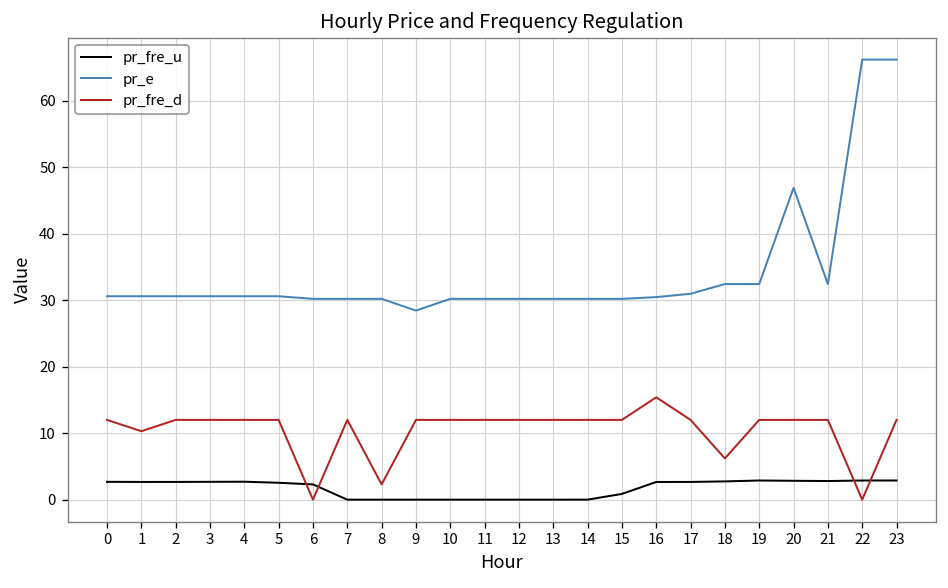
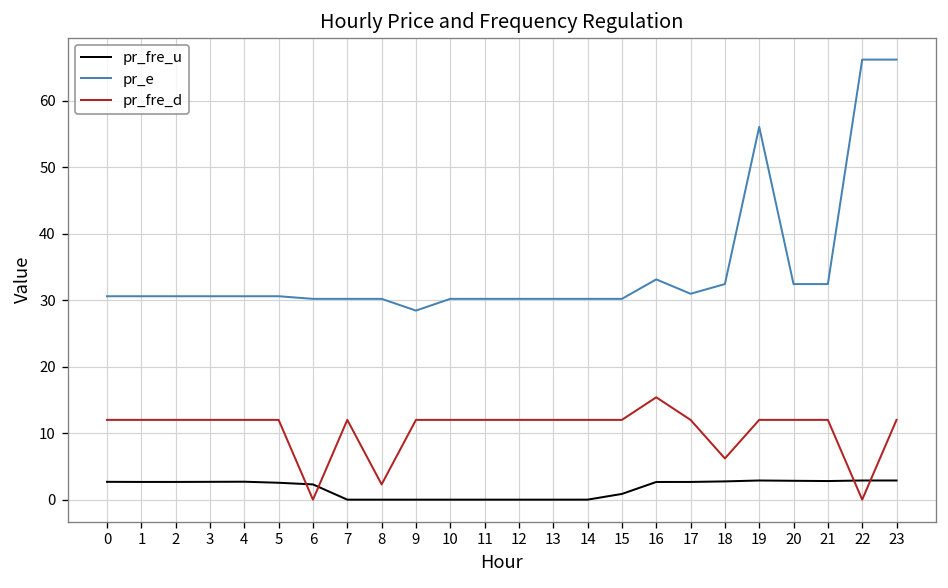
  {
    "pr_fre_u": {
      "0": 3,
      "1": 3,
      "2": 3,
      "3": 3,
      "4": 3,
      "5": 3,
      "6": 2,
      "7": 0,
      "8": 0,
      "9": 0,
      "10": 0,
      "11": 0,
      "12": 0,
      "13": 0,
      "14": 0,
      "15": 1,
      "16": 3,
      "17": 3,
      "18": 3,
      "19": 3,
      "20": 3,
      "21": 3,
      "22": 3,
      "23": 3
    },
    "pr_e": {
      "0": 31,
      "1": 31,
      "2": 31,
      "3": 31,
      "4": 31,
      "5": 31,
      "6": 30,
      "7": 30,
      "8": 30,
      "9": 28,
      "10": 30,
      "11": 30,
      "12": 30,
      "13": 30,
      "14": 30,
      "15": 30,
-     "16": 30,
+     "16": 33,
      "17": 31,
      "18": 32,
-     "19": 32,
-     "20": 47,
+     "19": 56,
+     "20": 32,
      "21": 32,
      "22": 66,
      "23": 66
    },
    "pr_fre_d": {
      "0": 12,
-     "1": 10,
+     "1": 12,
      "2": 12,
      "3": 12,
      "4": 12,
      "5": 12,
      "6": 0,
      "7": 12,
      "8": 2,
      "9": 12,
      "10": 12,
      "11": 12,
      "12": 12,
      "13": 12,
      "14": 12,
      "15": 12,
      "16": 15,
      "17": 12,
      "18": 6,
      "19": 12,
      "20": 12,
      "21": 12,
      "22": 0,
      "23": 12
    }
  }
